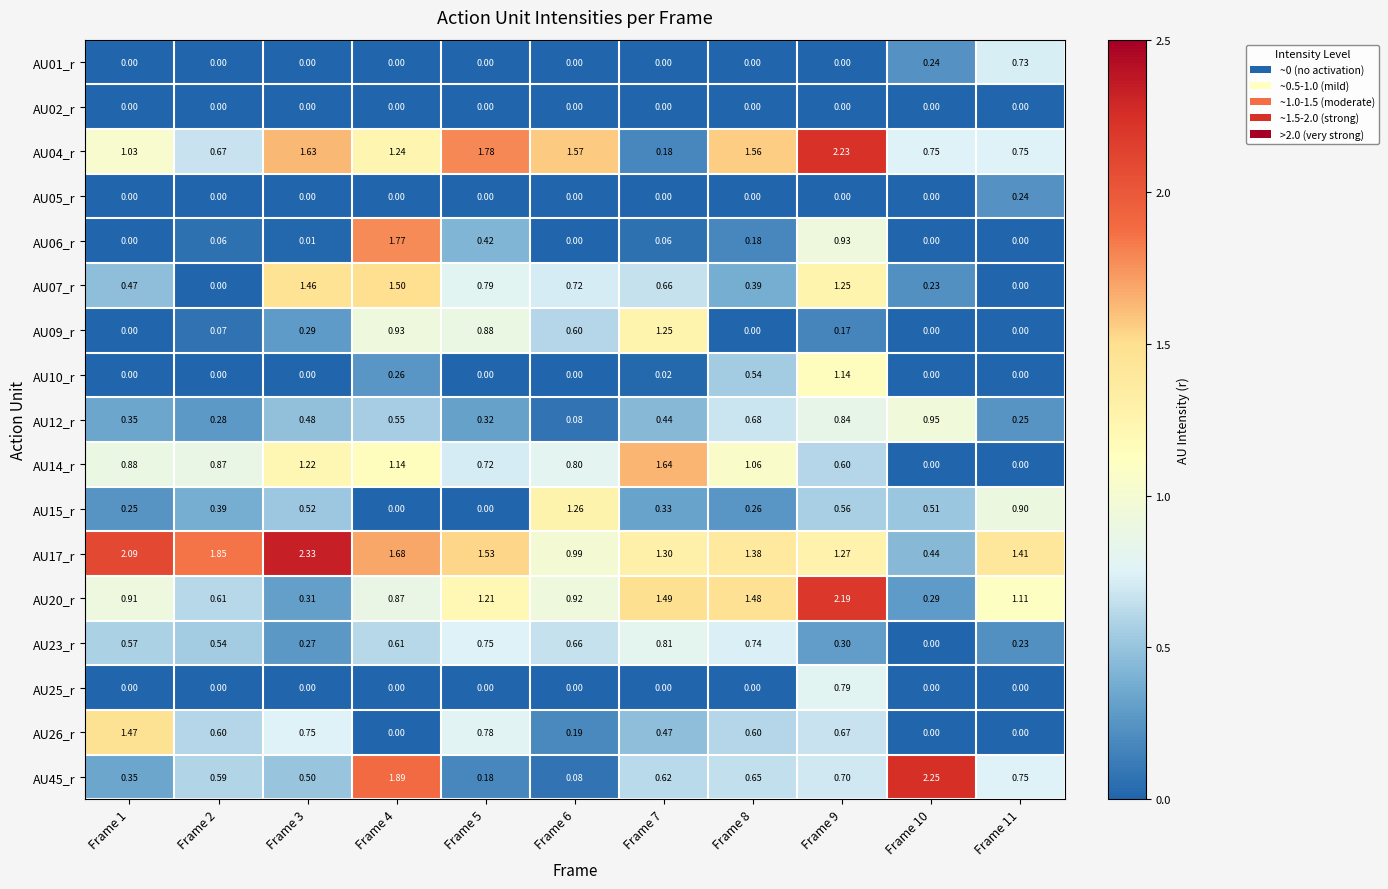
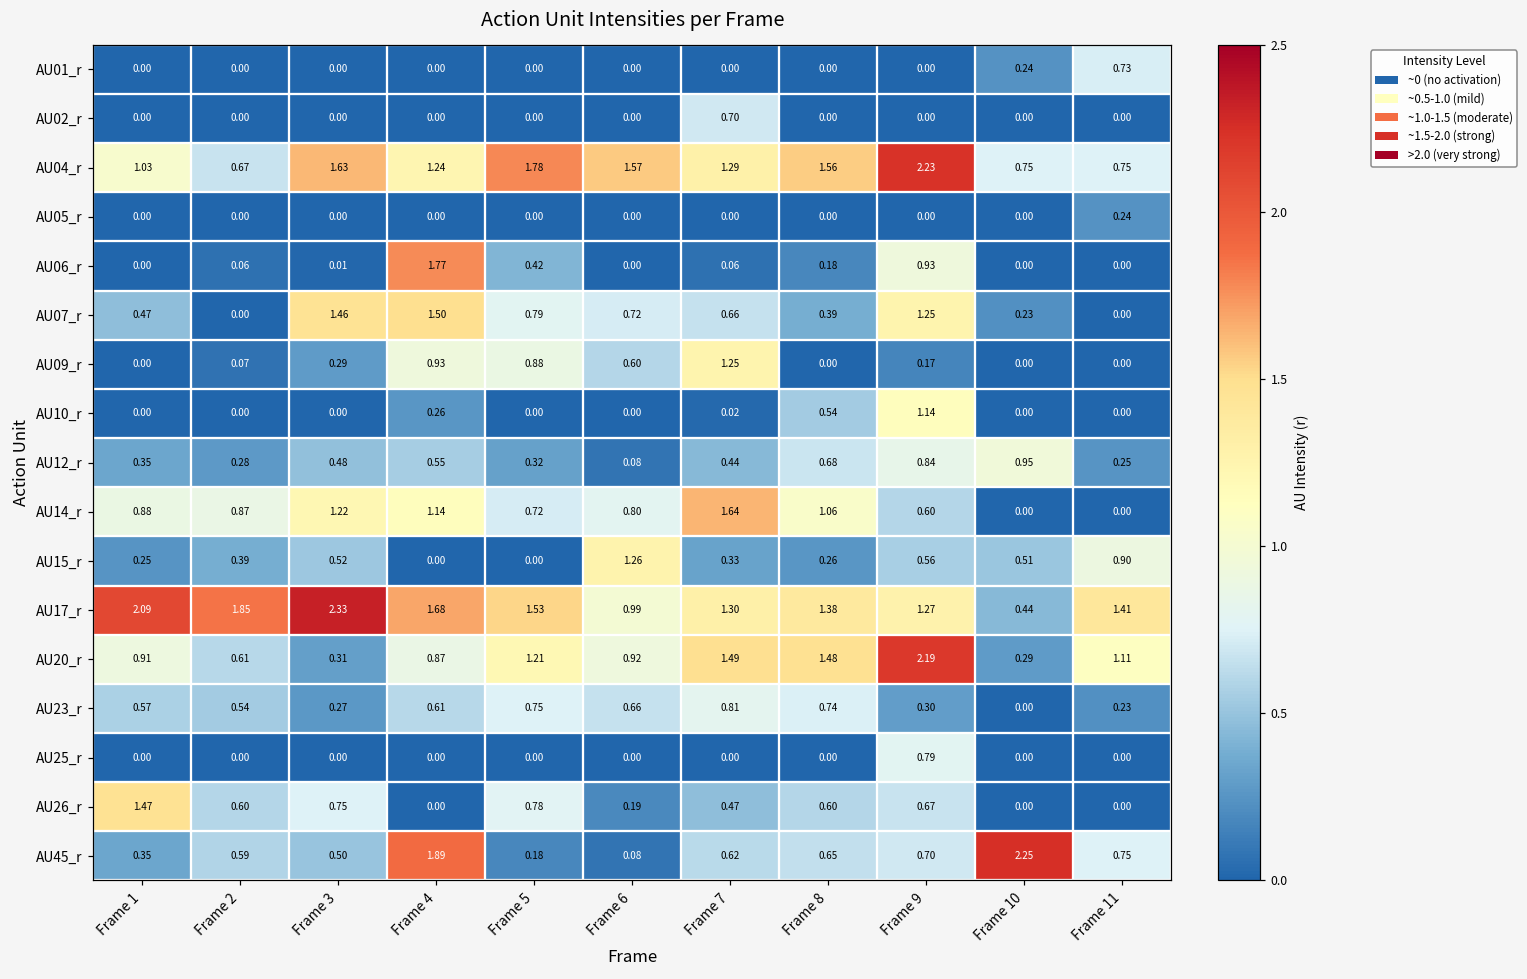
  {
    "AU01_r": {
      "Frame 1": 0.00,
      "Frame 2": 0.00,
      "Frame 3": 0.00,
      "Frame 4": 0.00,
      "Frame 5": 0.00,
      "Frame 6": 0.00,
      "Frame 7": 0.00,
      "Frame 8": 0.00,
      "Frame 9": 0.00,
      "Frame 10": 0.24,
      "Frame 11": 0.73
    },
    "AU02_r": {
      "Frame 1": 0.00,
      "Frame 2": 0.00,
      "Frame 3": 0.00,
      "Frame 4": 0.00,
      "Frame 5": 0.00,
      "Frame 6": 0.00,
-     "Frame 7": 0.00,
+     "Frame 7": 0.70,
      "Frame 8": 0.00,
      "Frame 9": 0.00,
      "Frame 10": 0.00,
      "Frame 11": 0.00
    },
    "AU04_r": {
      "Frame 1": 1.03,
      "Frame 2": 0.67,
      "Frame 3": 1.63,
      "Frame 4": 1.24,
      "Frame 5": 1.78,
      "Frame 6": 1.57,
-     "Frame 7": 0.18,
+     "Frame 7": 1.29,
      "Frame 8": 1.56,
      "Frame 9": 2.23,
      "Frame 10": 0.75,
      "Frame 11": 0.75
    },
    "AU05_r": {
      "Frame 1": 0.00,
      "Frame 2": 0.00,
      "Frame 3": 0.00,
      "Frame 4": 0.00,
      "Frame 5": 0.00,
      "Frame 6": 0.00,
      "Frame 7": 0.00,
      "Frame 8": 0.00,
      "Frame 9": 0.00,
      "Frame 10": 0.00,
      "Frame 11": 0.24
    },
    "AU06_r": {
      "Frame 1": 0.00,
      "Frame 2": 0.06,
      "Frame 3": 0.01,
      "Frame 4": 1.77,
      "Frame 5": 0.42,
      "Frame 6": 0.00,
      "Frame 7": 0.06,
      "Frame 8": 0.18,
      "Frame 9": 0.93,
      "Frame 10": 0.00,
      "Frame 11": 0.00
    },
    "AU07_r": {
      "Frame 1": 0.47,
      "Frame 2": 0.00,
      "Frame 3": 1.46,
      "Frame 4": 1.50,
      "Frame 5": 0.79,
      "Frame 6": 0.72,
      "Frame 7": 0.66,
      "Frame 8": 0.39,
      "Frame 9": 1.25,
      "Frame 10": 0.23,
      "Frame 11": 0.00
    },
    "AU09_r": {
      "Frame 1": 0.00,
      "Frame 2": 0.07,
      "Frame 3": 0.29,
      "Frame 4": 0.93,
      "Frame 5": 0.88,
      "Frame 6": 0.60,
      "Frame 7": 1.25,
      "Frame 8": 0.00,
      "Frame 9": 0.17,
      "Frame 10": 0.00,
      "Frame 11": 0.00
    },
    "AU10_r": {
      "Frame 1": 0.00,
      "Frame 2": 0.00,
      "Frame 3": 0.00,
      "Frame 4": 0.26,
      "Frame 5": 0.00,
      "Frame 6": 0.00,
      "Frame 7": 0.02,
      "Frame 8": 0.54,
      "Frame 9": 1.14,
      "Frame 10": 0.00,
      "Frame 11": 0.00
    },
    "AU12_r": {
      "Frame 1": 0.35,
      "Frame 2": 0.28,
      "Frame 3": 0.48,
      "Frame 4": 0.55,
      "Frame 5": 0.32,
      "Frame 6": 0.08,
      "Frame 7": 0.44,
      "Frame 8": 0.68,
      "Frame 9": 0.84,
      "Frame 10": 0.95,
      "Frame 11": 0.25
    },
    "AU14_r": {
      "Frame 1": 0.88,
      "Frame 2": 0.87,
      "Frame 3": 1.22,
      "Frame 4": 1.14,
      "Frame 5": 0.72,
      "Frame 6": 0.80,
      "Frame 7": 1.64,
      "Frame 8": 1.06,
      "Frame 9": 0.60,
      "Frame 10": 0.00,
      "Frame 11": 0.00
    },
    "AU15_r": {
      "Frame 1": 0.25,
      "Frame 2": 0.39,
      "Frame 3": 0.52,
      "Frame 4": 0.00,
      "Frame 5": 0.00,
      "Frame 6": 1.26,
      "Frame 7": 0.33,
      "Frame 8": 0.26,
      "Frame 9": 0.56,
      "Frame 10": 0.51,
      "Frame 11": 0.90
    },
    "AU17_r": {
      "Frame 1": 2.09,
      "Frame 2": 1.85,
      "Frame 3": 2.33,
      "Frame 4": 1.68,
      "Frame 5": 1.53,
      "Frame 6": 0.99,
      "Frame 7": 1.30,
      "Frame 8": 1.38,
      "Frame 9": 1.27,
      "Frame 10": 0.44,
      "Frame 11": 1.41
    },
    "AU20_r": {
      "Frame 1": 0.91,
      "Frame 2": 0.61,
      "Frame 3": 0.31,
      "Frame 4": 0.87,
      "Frame 5": 1.21,
      "Frame 6": 0.92,
      "Frame 7": 1.49,
      "Frame 8": 1.48,
      "Frame 9": 2.19,
      "Frame 10": 0.29,
      "Frame 11": 1.11
    },
    "AU23_r": {
      "Frame 1": 0.57,
      "Frame 2": 0.54,
      "Frame 3": 0.27,
      "Frame 4": 0.61,
      "Frame 5": 0.75,
      "Frame 6": 0.66,
      "Frame 7": 0.81,
      "Frame 8": 0.74,
      "Frame 9": 0.30,
      "Frame 10": 0.00,
      "Frame 11": 0.23
    },
    "AU25_r": {
      "Frame 1": 0.00,
      "Frame 2": 0.00,
      "Frame 3": 0.00,
      "Frame 4": 0.00,
      "Frame 5": 0.00,
      "Frame 6": 0.00,
      "Frame 7": 0.00,
      "Frame 8": 0.00,
      "Frame 9": 0.79,
      "Frame 10": 0.00,
      "Frame 11": 0.00
    },
    "AU26_r": {
      "Frame 1": 1.47,
      "Frame 2": 0.60,
      "Frame 3": 0.75,
      "Frame 4": 0.00,
      "Frame 5": 0.78,
      "Frame 6": 0.19,
      "Frame 7": 0.47,
      "Frame 8": 0.60,
      "Frame 9": 0.67,
      "Frame 10": 0.00,
      "Frame 11": 0.00
    },
    "AU45_r": {
      "Frame 1": 0.35,
      "Frame 2": 0.59,
      "Frame 3": 0.50,
      "Frame 4": 1.89,
      "Frame 5": 0.18,
      "Frame 6": 0.08,
      "Frame 7": 0.62,
      "Frame 8": 0.65,
      "Frame 9": 0.70,
      "Frame 10": 2.25,
      "Frame 11": 0.75
    }
  }
